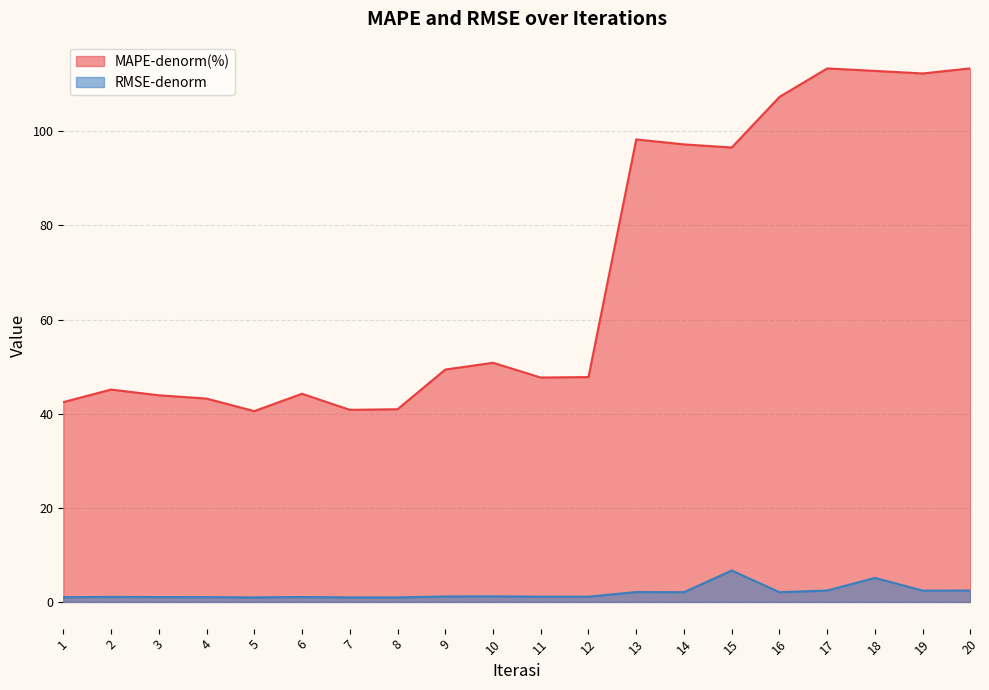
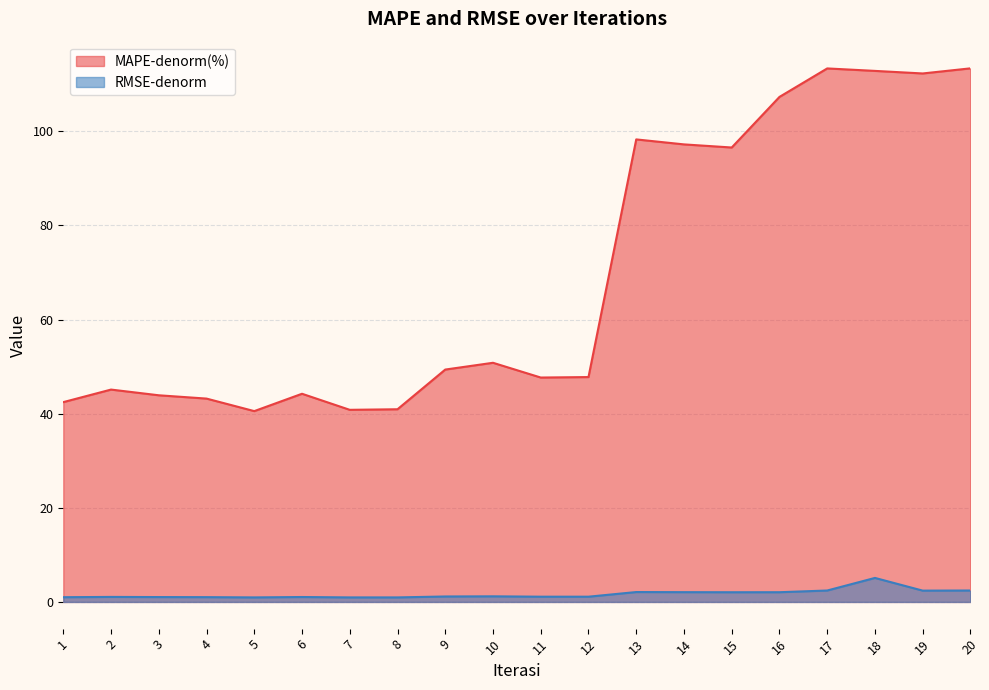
  {
    "MAPE-denorm(%)": {
      "1": 42,
      "2": 45,
      "3": 44,
      "4": 43,
      "5": 41,
      "6": 44,
      "7": 41,
      "8": 41,
      "9": 49,
      "10": 51,
      "11": 48,
      "12": 48,
      "13": 98,
      "14": 97,
      "15": 97,
      "16": 107,
      "17": 113,
      "18": 113,
      "19": 112,
      "20": 113
    },
    "RMSE-denorm": {
      "1": 1,
      "2": 1,
      "3": 1,
      "4": 1,
      "5": 1,
      "6": 1,
      "7": 1,
      "8": 1,
      "9": 1,
      "10": 1,
      "11": 1,
      "12": 1,
      "13": 2,
      "14": 2,
-     "15": 7,
+     "15": 2,
      "16": 2,
      "17": 2,
      "18": 5,
      "19": 2,
      "20": 2
    }
  }
